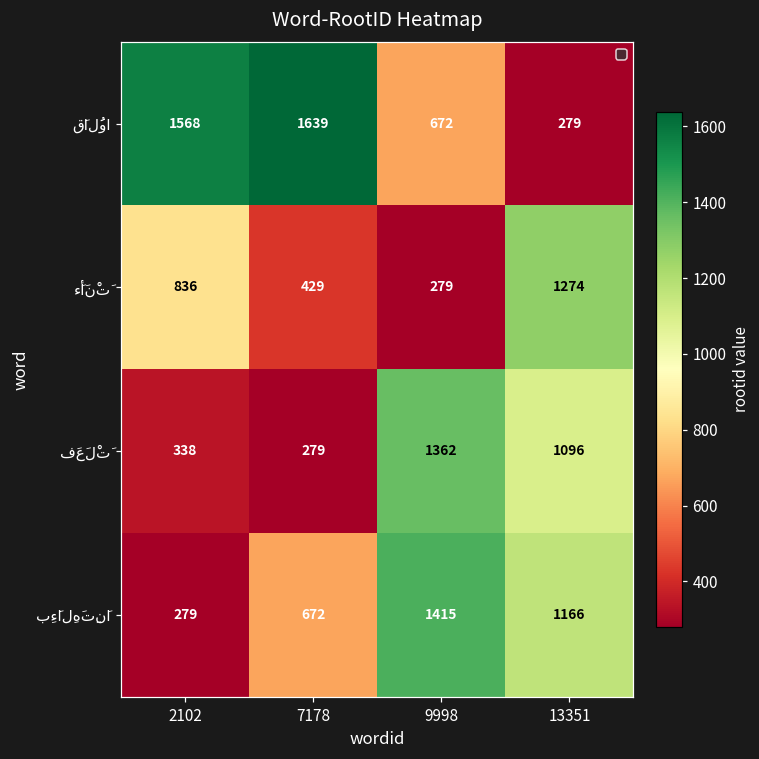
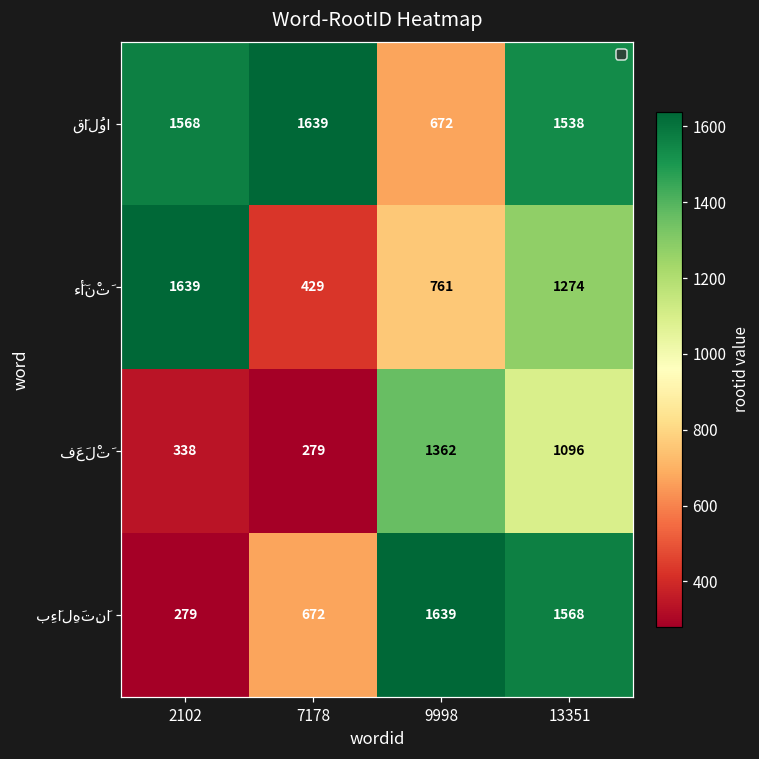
  {
    "قَالُوا": {
      "2102": 1568,
      "7178": 1639,
      "9998": 672,
-     "13351": 279
+     "13351": 1538
    },
    "ءَأَنْتَ": {
-     "2102": 836,
+     "2102": 1639,
      "7178": 429,
-     "9998": 279,
+     "9998": 761,
      "13351": 1274
    },
    "فَعَلْتَ": {
      "2102": 338,
      "7178": 279,
      "9998": 1362,
      "13351": 1096
    },
    "بِءَالِهَتِنَا": {
      "2102": 279,
      "7178": 672,
-     "9998": 1415,
-     "13351": 1166
+     "9998": 1639,
+     "13351": 1568
    }
  }
